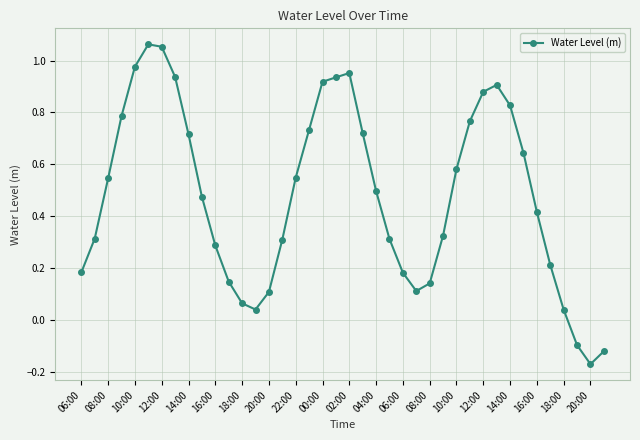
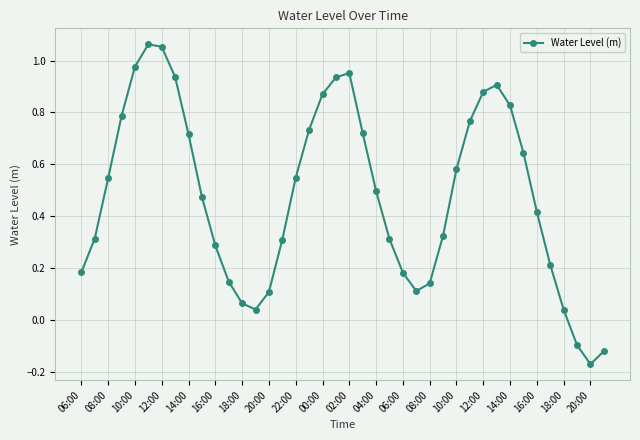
  {
    "22:00": 0.55,
-   "00:00": 0.92,
+   "00:00": 0.87,
    "02:00": 0.95,
    "04:00": 0.50
  }
